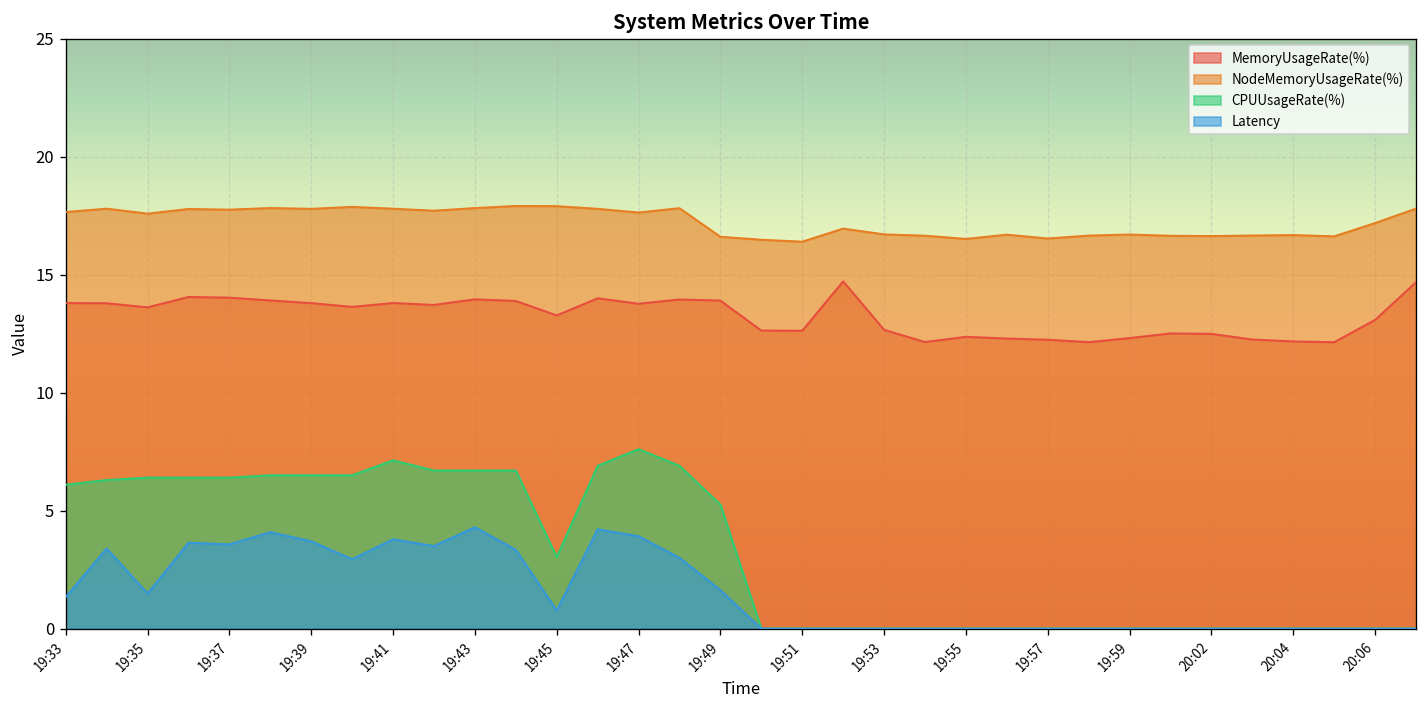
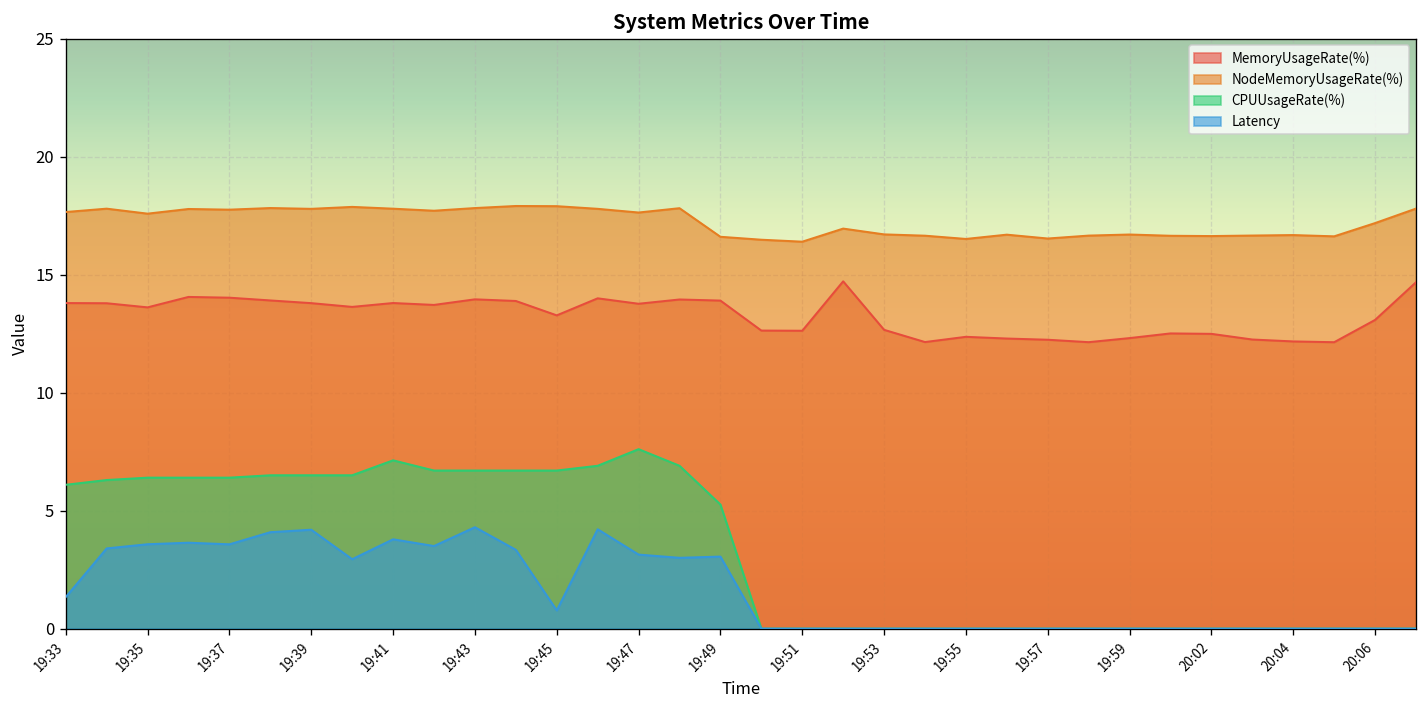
  {
    "CPUUsageRate(%)": {
      "19:33": 6.1,
      "19:35": 6.4,
      "19:37": 6.4,
      "19:39": 6.5,
      "19:41": 7.1,
      "19:43": 6.7,
-     "19:45": 3.0,
+     "19:45": 6.7,
      "19:47": 7.6,
      "19:49": 5.3
    },
    "Latency": {
      "19:33": 1.3,
-     "19:35": 1.5,
+     "19:35": 3.6,
      "19:37": 3.6,
-     "19:39": 3.7,
+     "19:39": 4.2,
      "19:41": 3.8,
      "19:43": 4.3,
      "19:45": 0.8,
-     "19:47": 3.9,
-     "19:49": 1.6
+     "19:47": 3.1,
+     "19:49": 3.1
    }
  }
